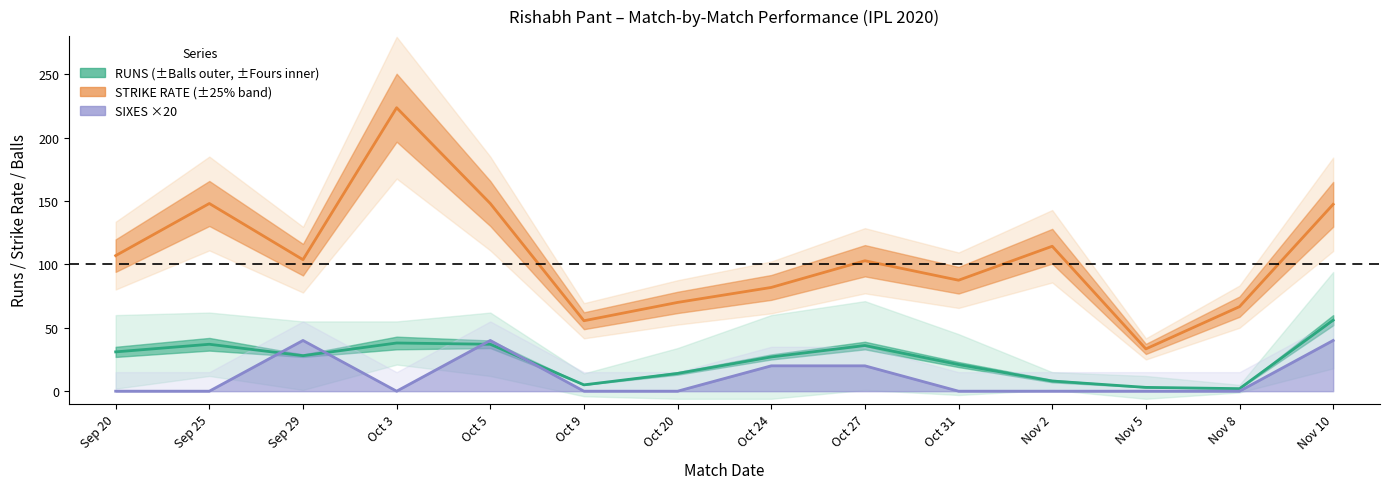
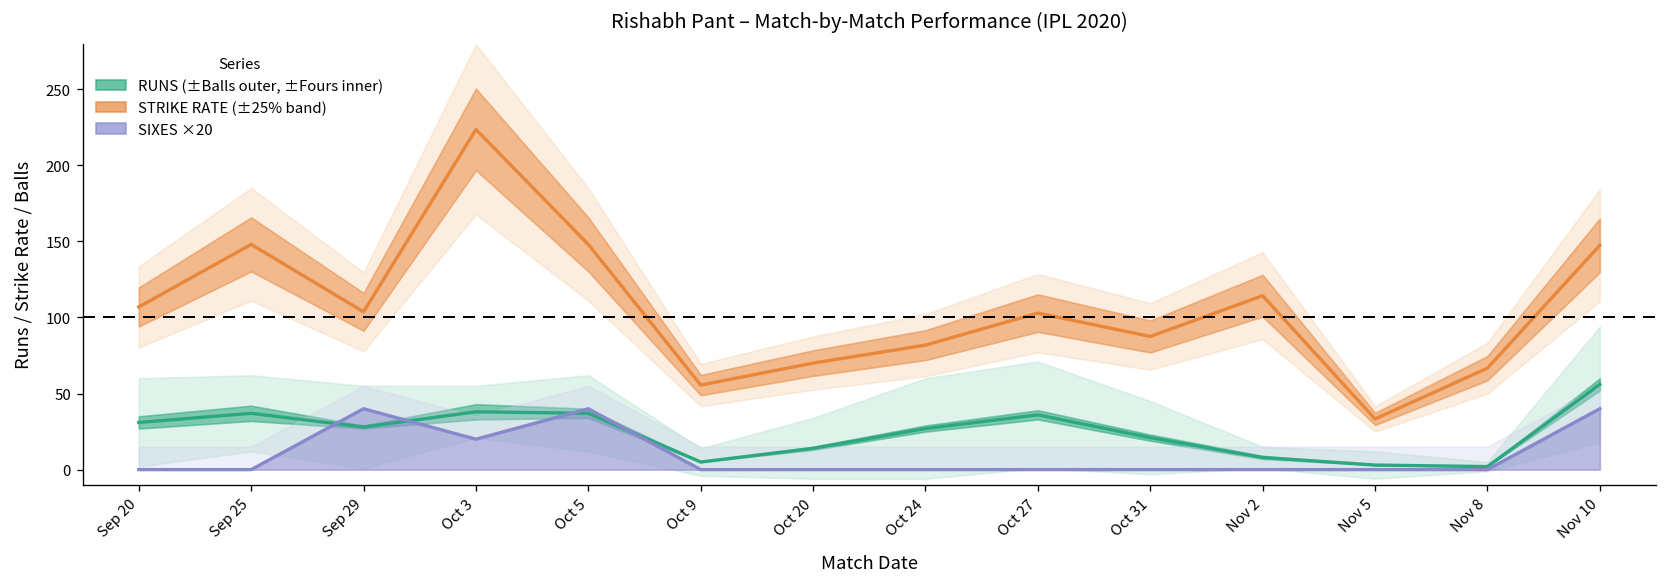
  {
    "SIXES ×20": {
      "Sep 20": 0,
      "Sep 25": 0,
      "Sep 29": 40,
-     "Oct 3": 0,
+     "Oct 3": 20,
      "Oct 9": 0,
      "Oct 20": 0,
-     "Oct 24": 20,
-     "Oct 27": 20,
+     "Oct 24": 0,
+     "Oct 27": 0,
      "Oct 31": 0,
      "Nov 2": 0,
      "Nov 5": 0,
      "Nov 8": 0,
      "Nov 10": 40
    }
  }
